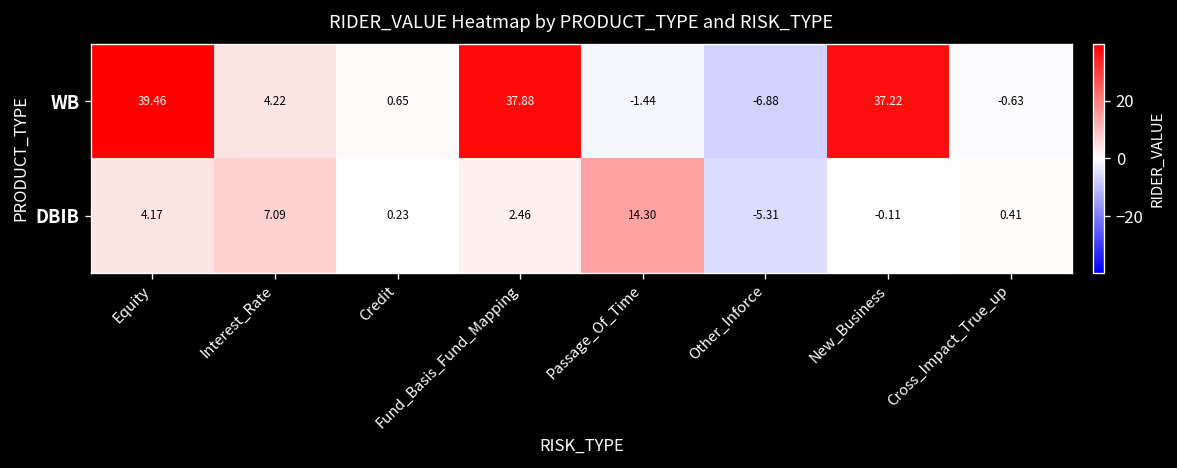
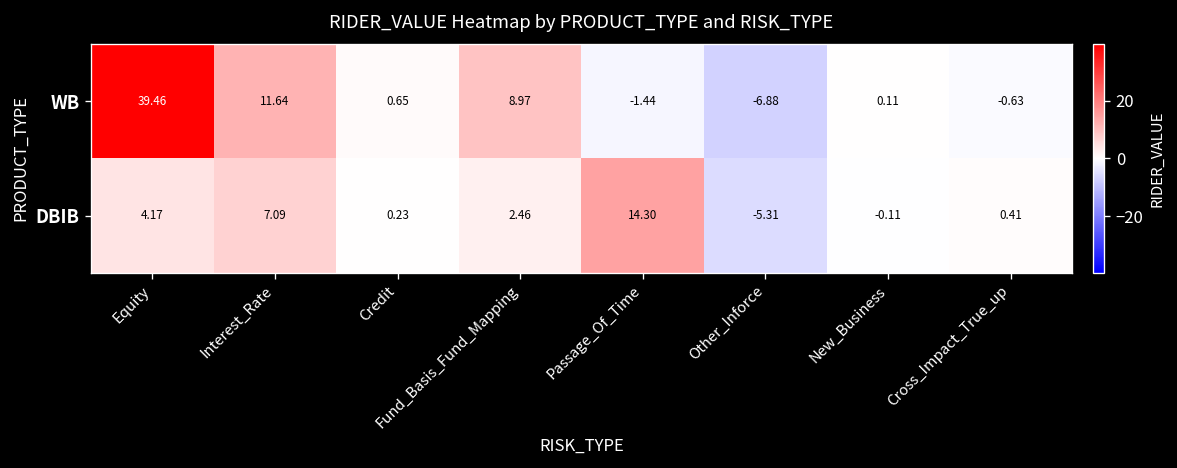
  {
    "WB": {
      "Equity": 39.46,
-     "Interest_Rate": 4.22,
+     "Interest_Rate": 11.64,
      "Credit": 0.65,
-     "Fund_Basis_Fund_Mapping": 37.88,
+     "Fund_Basis_Fund_Mapping": 8.97,
      "Passage_Of_Time": -1.44,
      "Other_Inforce": -6.88,
-     "New_Business": 37.22,
+     "New_Business": 0.11,
      "Cross_Impact_True_up": -0.63
    },
    "DBIB": {
      "Equity": 4.17,
      "Interest_Rate": 7.09,
      "Credit": 0.23,
      "Fund_Basis_Fund_Mapping": 2.46,
      "Passage_Of_Time": 14.30,
      "Other_Inforce": -5.31,
      "New_Business": -0.11,
      "Cross_Impact_True_up": 0.41
    }
  }
